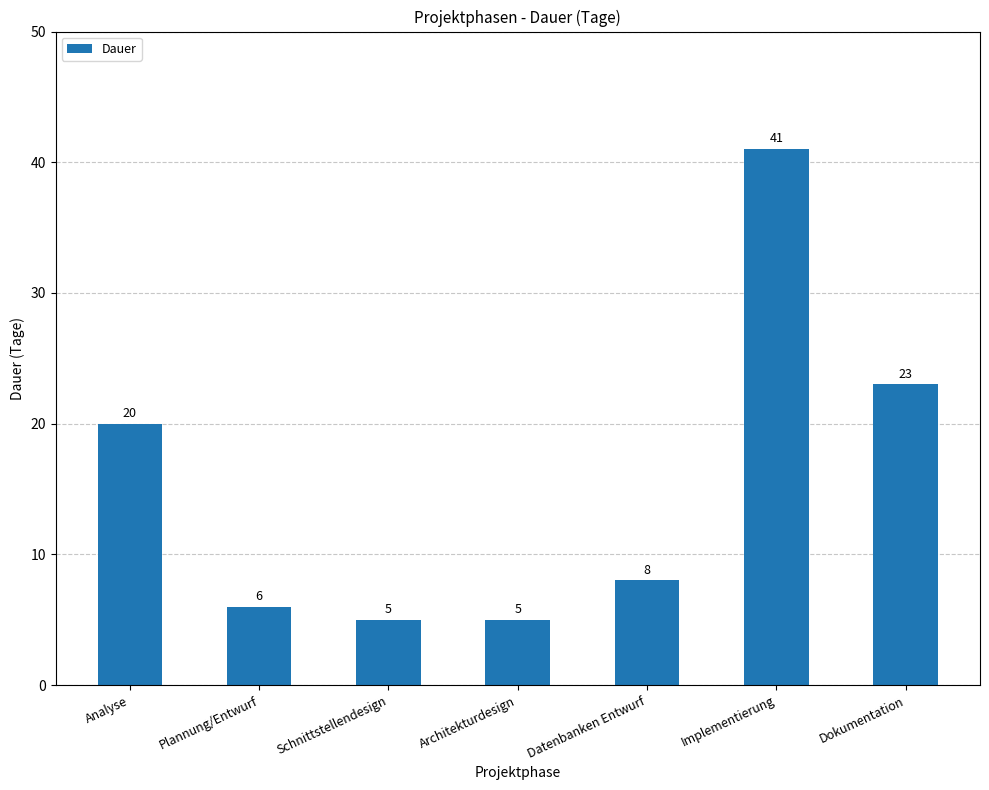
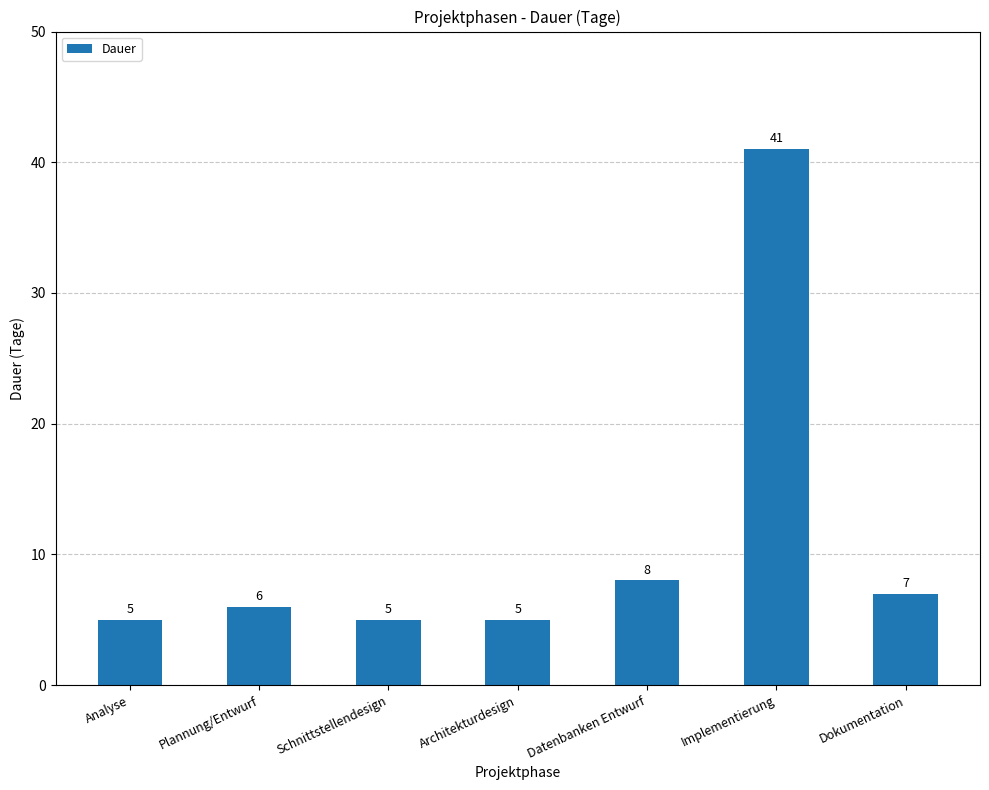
  {
-   "Analyse": 20,
+   "Analyse": 5,
    "Plannung/Entwurf": 6,
    "Schnittstellendesign": 5,
    "Architekturdesign": 5,
    "Datenbanken Entwurf": 8,
    "Implementierung": 41,
-   "Dokumentation": 23
+   "Dokumentation": 7
  }
